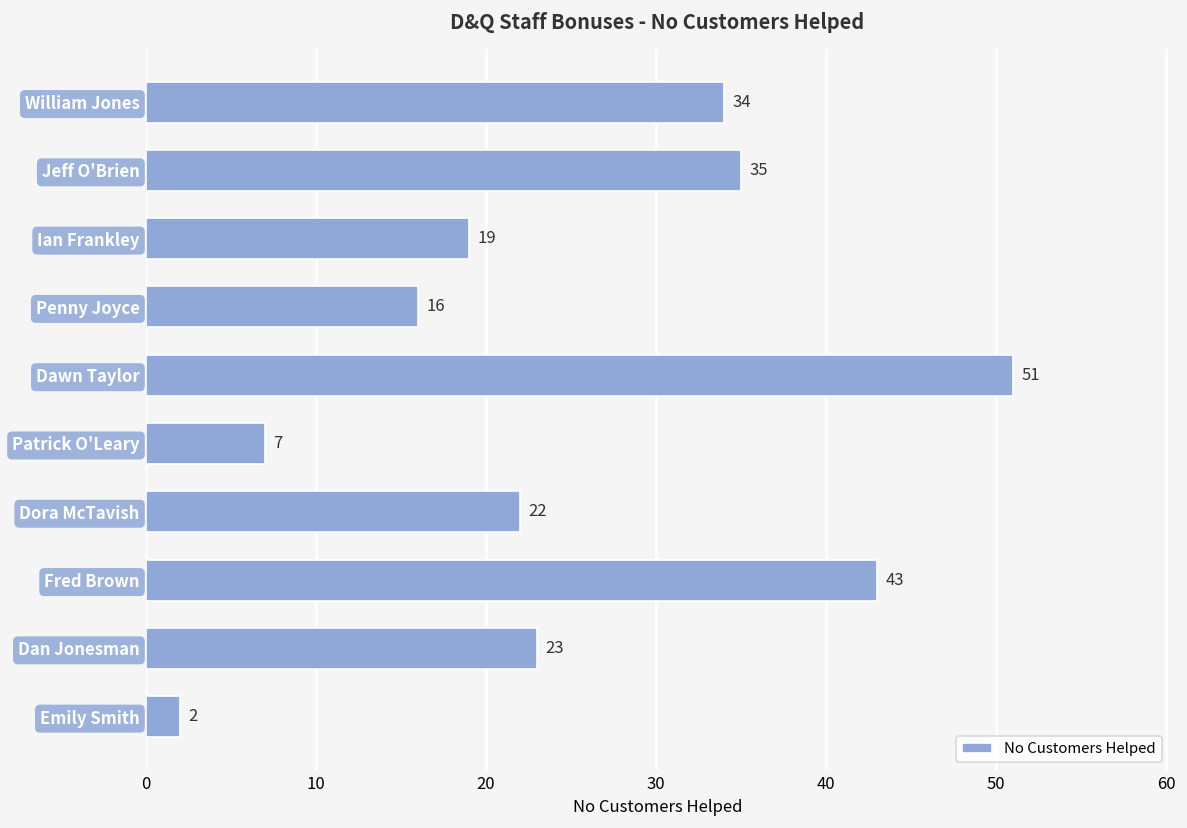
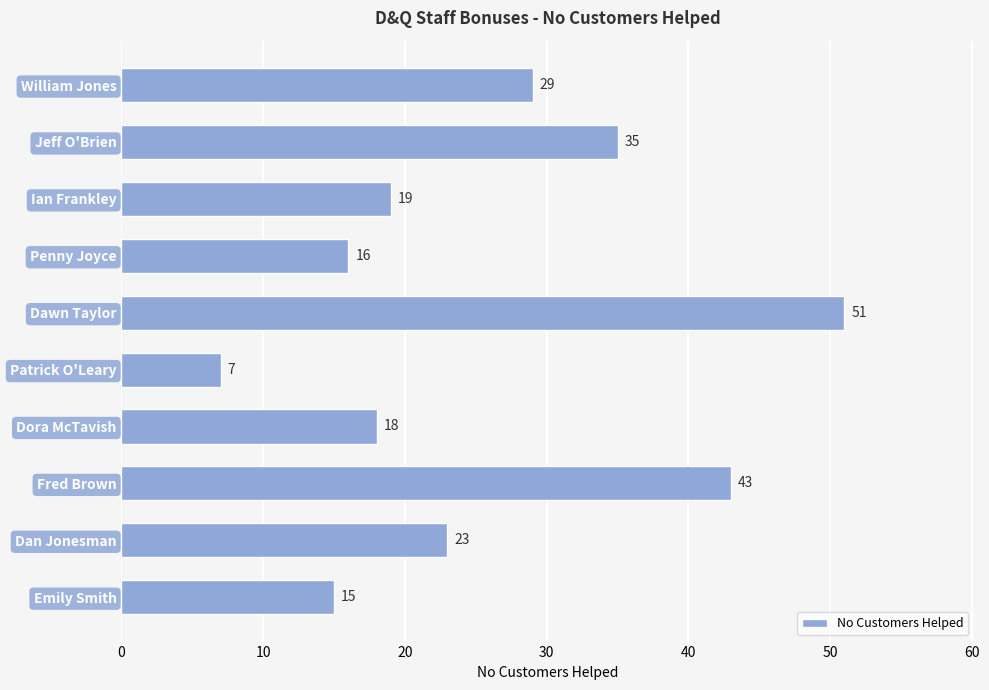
  {
-   "William Jones": 34,
+   "William Jones": 29,
    "Jeff O'Brien": 35,
    "Ian Frankley": 19,
    "Penny Joyce": 16,
    "Dawn Taylor": 51,
    "Patrick O'Leary": 7,
-   "Dora McTavish": 22,
+   "Dora McTavish": 18,
    "Fred Brown": 43,
    "Dan Jonesman": 23,
-   "Emily Smith": 2
+   "Emily Smith": 15
  }
